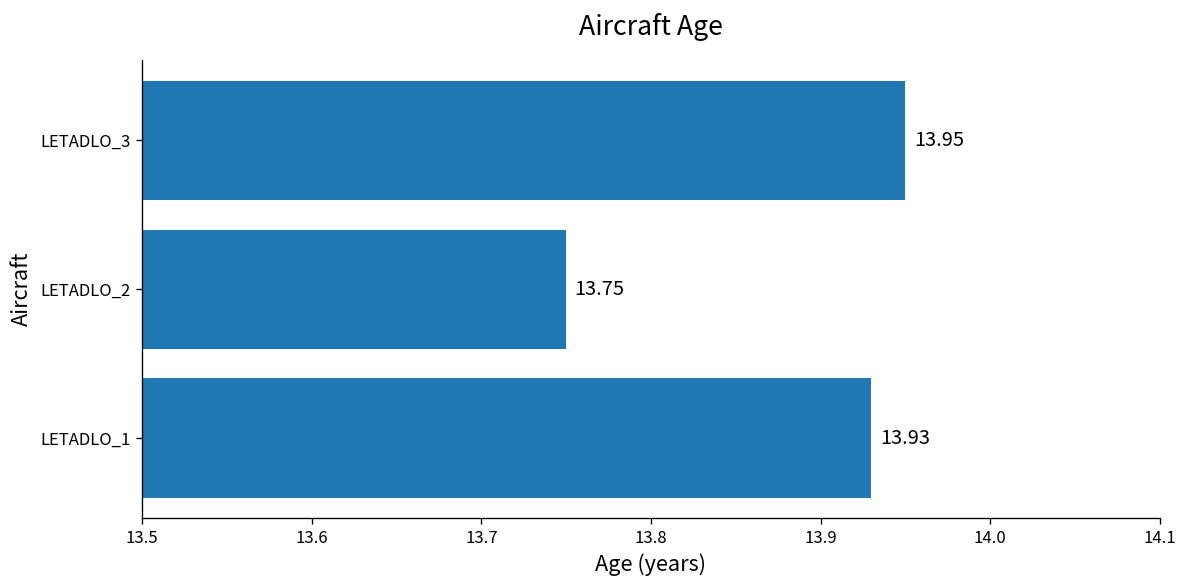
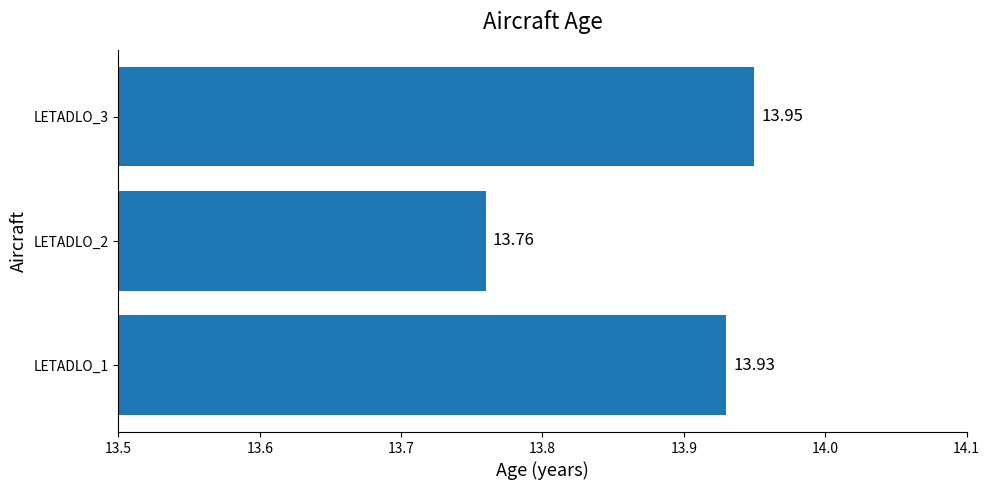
  {
    "LETADLO_3": 13.95,
-   "LETADLO_2": 13.75,
+   "LETADLO_2": 13.76,
    "LETADLO_1": 13.93
  }
